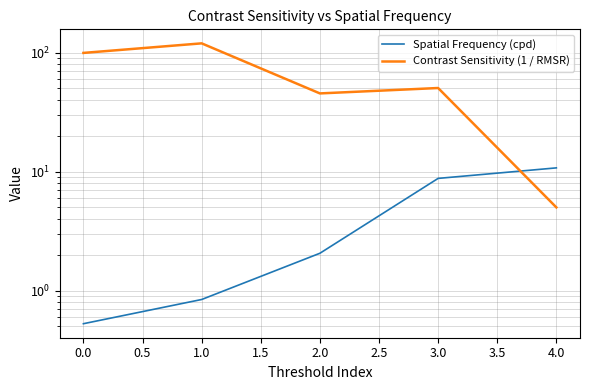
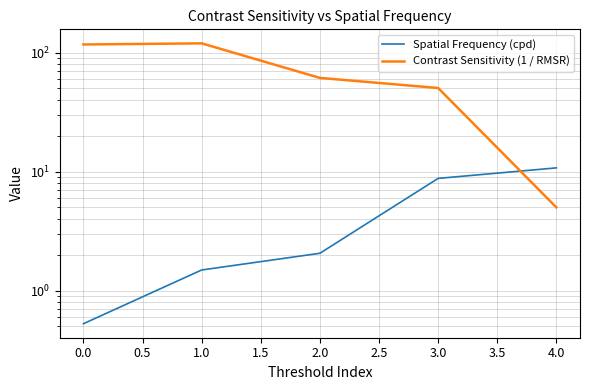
  {
    "Spatial Frequency (cpd)": {
      "0.0": 0.5,
-     "1.0": 0.8,
+     "1.0": 1.5,
      "2.0": 2.1,
      "3.0": 9,
      "4.0": 11
    },
    "Contrast Sensitivity (1 / RMSR)": {
-     "0.0": 100,
+     "0.0": 120,
      "1.0": 120,
-     "2.0": 45,
+     "2.0": 60,
      "3.0": 50,
      "4.0": 5
    }
  }
